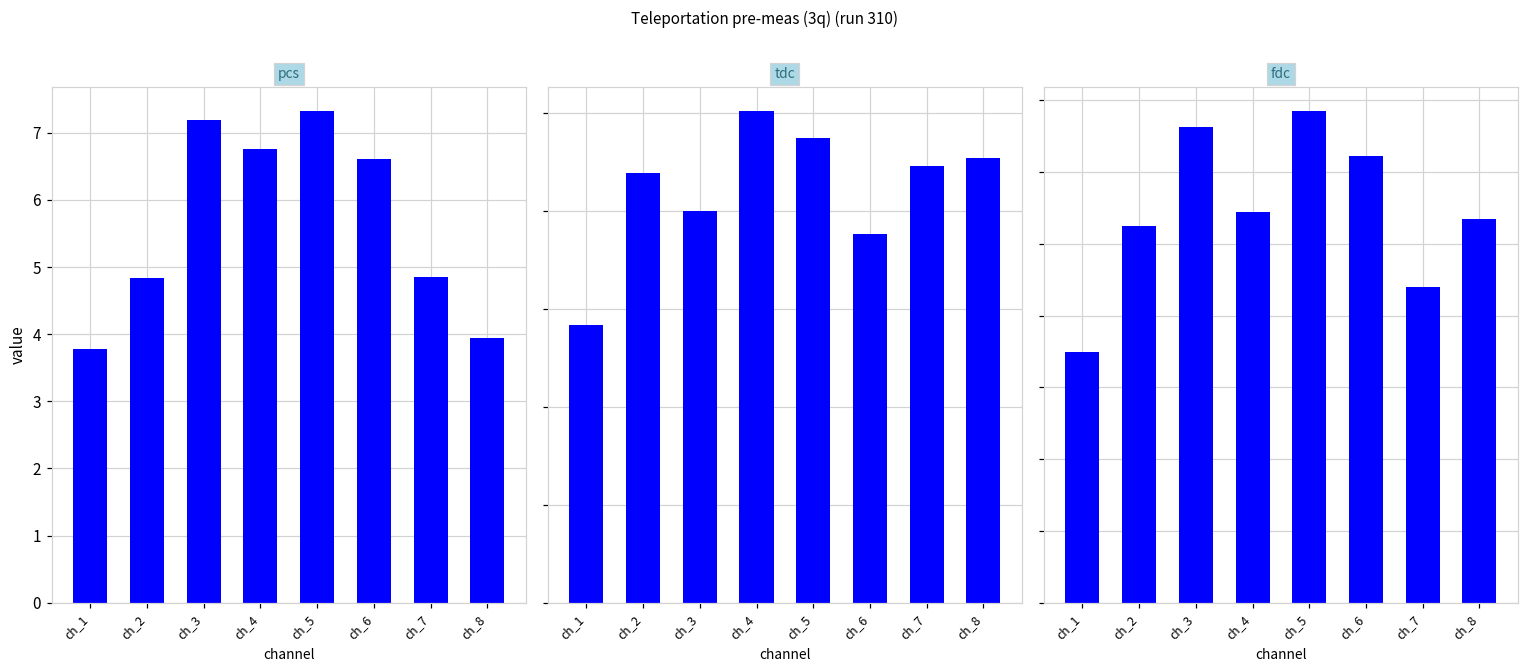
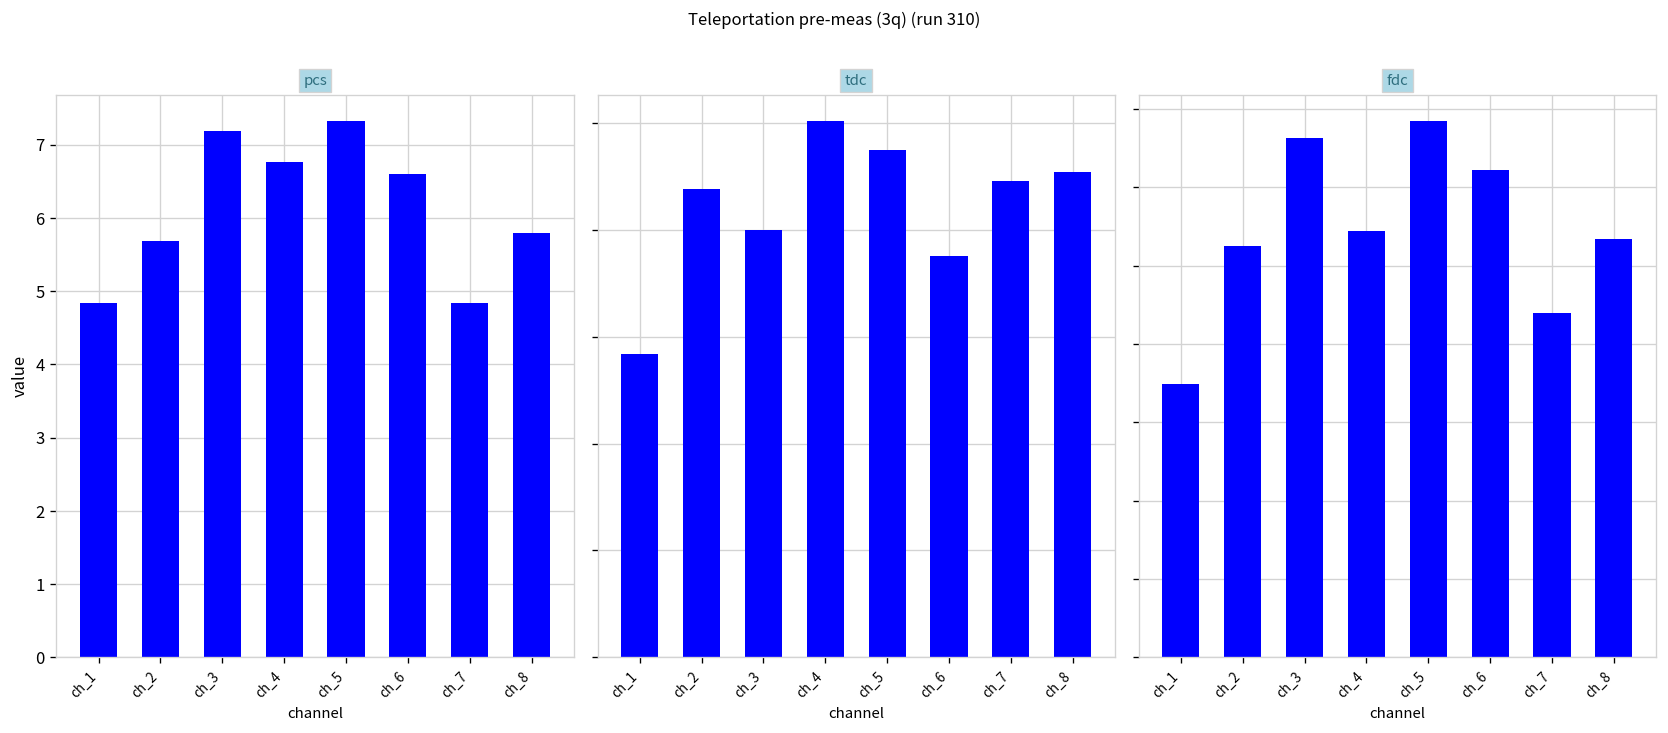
  {
    "pcs": {
-     "ch_1": 3.8,
-     "ch_2": 4.8,
+     "ch_1": 4.8,
+     "ch_2": 5.7,
      "ch_3": 7.2,
      "ch_4": 6.8,
      "ch_5": 7.3,
      "ch_6": 6.6,
      "ch_7": 4.8,
-     "ch_8": 3.9
+     "ch_8": 5.8
    }
  }
